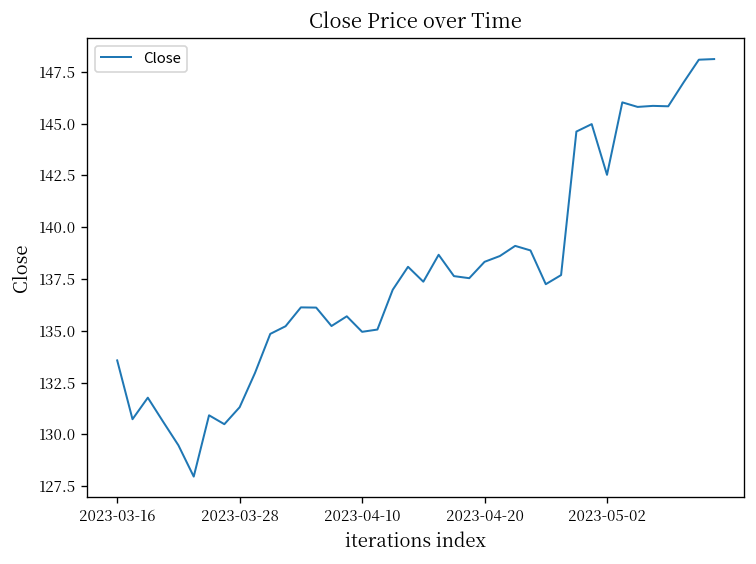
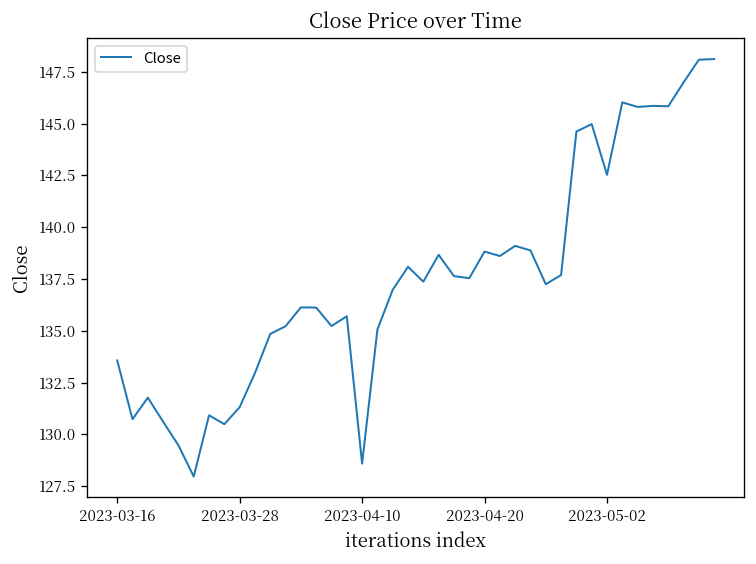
  {
    "2023-03-16": 133.6,
    "2023-03-28": 131.3,
-   "2023-04-10": 134.9,
-   "2023-04-20": 138.3,
+   "2023-04-10": 128.6,
+   "2023-04-20": 138.8,
    "2023-05-02": 142.5
  }
